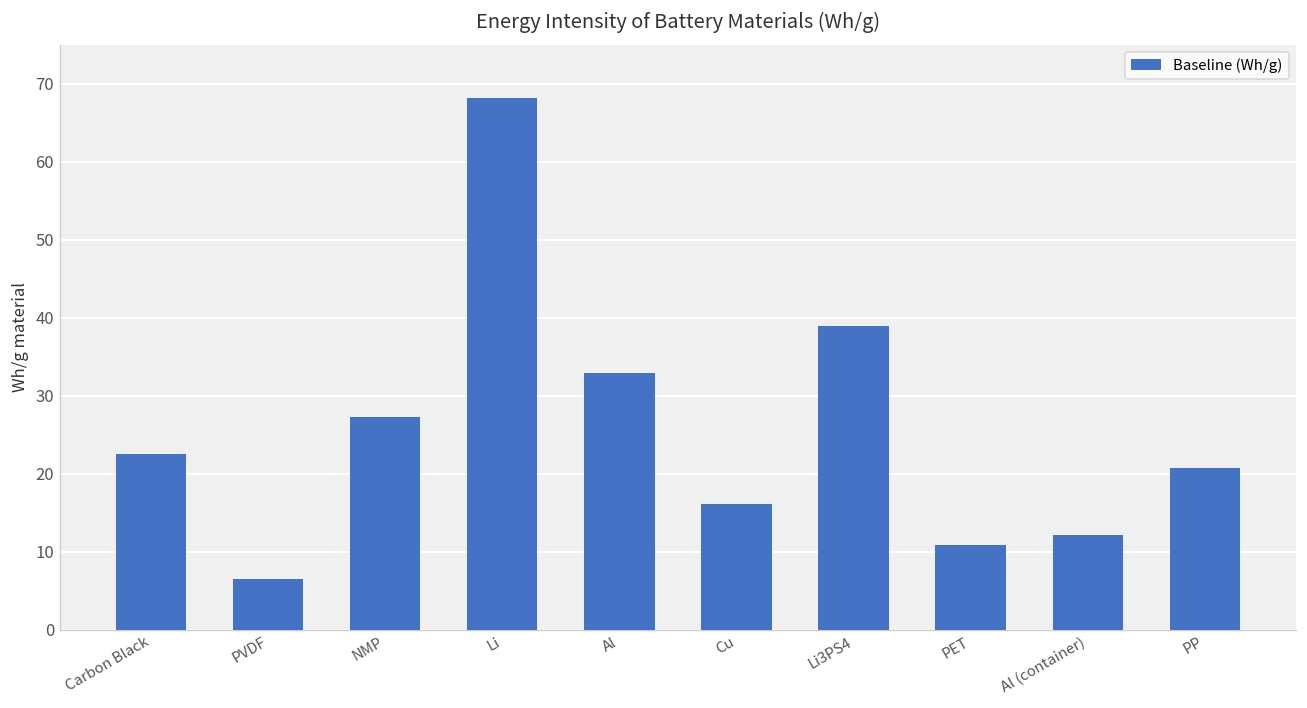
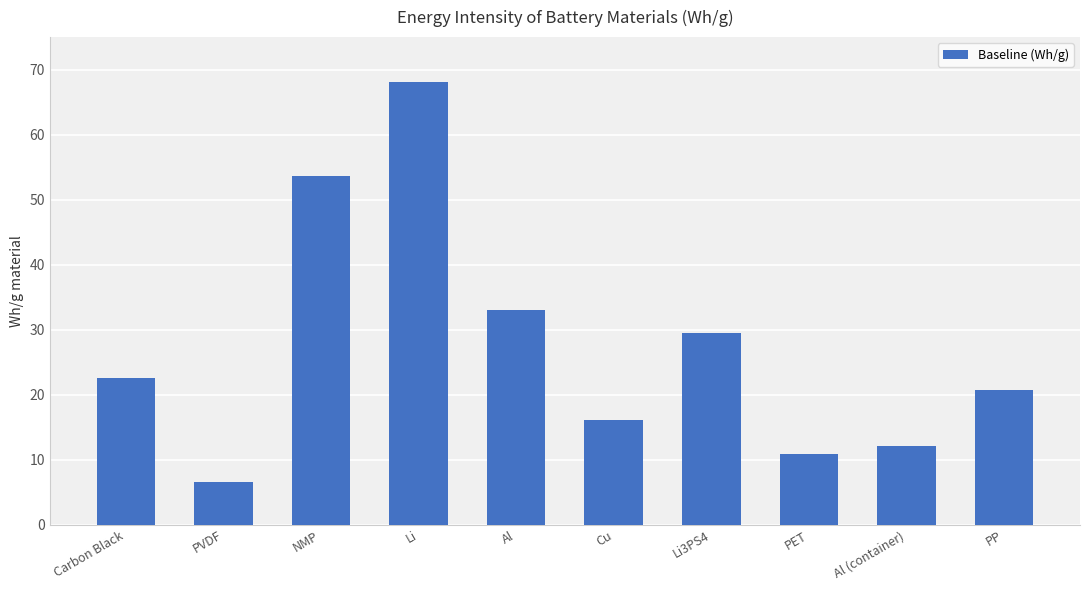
  {
    "Carbon Black": 23,
    "PVDF": 7,
-   "NMP": 27,
+   "NMP": 54,
    "Li": 68,
    "Al": 33,
    "Cu": 16,
-   "Li3PS4": 39,
+   "Li3PS4": 29,
    "PET": 11,
    "Al (container)": 12,
    "PP": 21
  }
